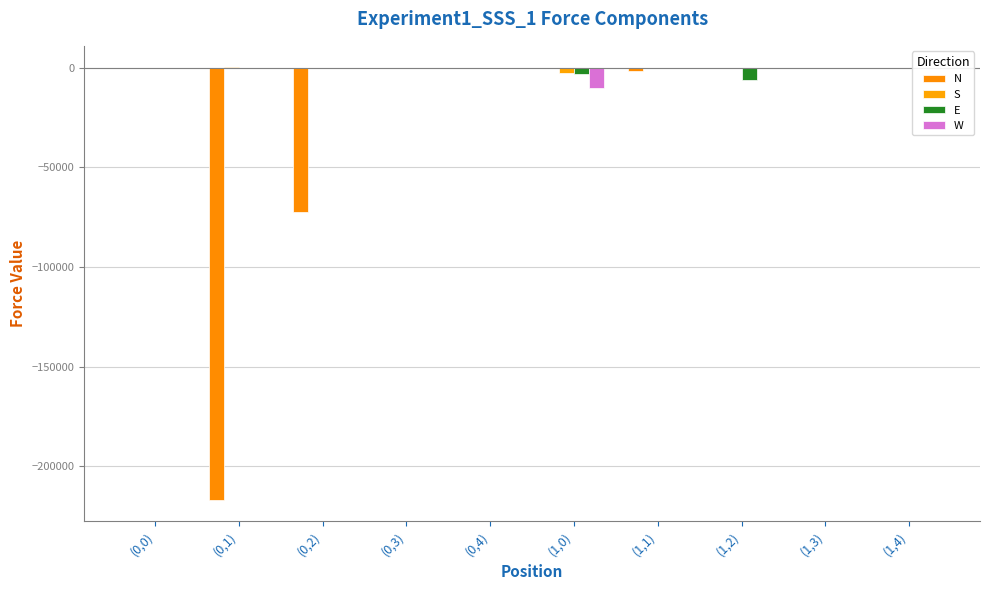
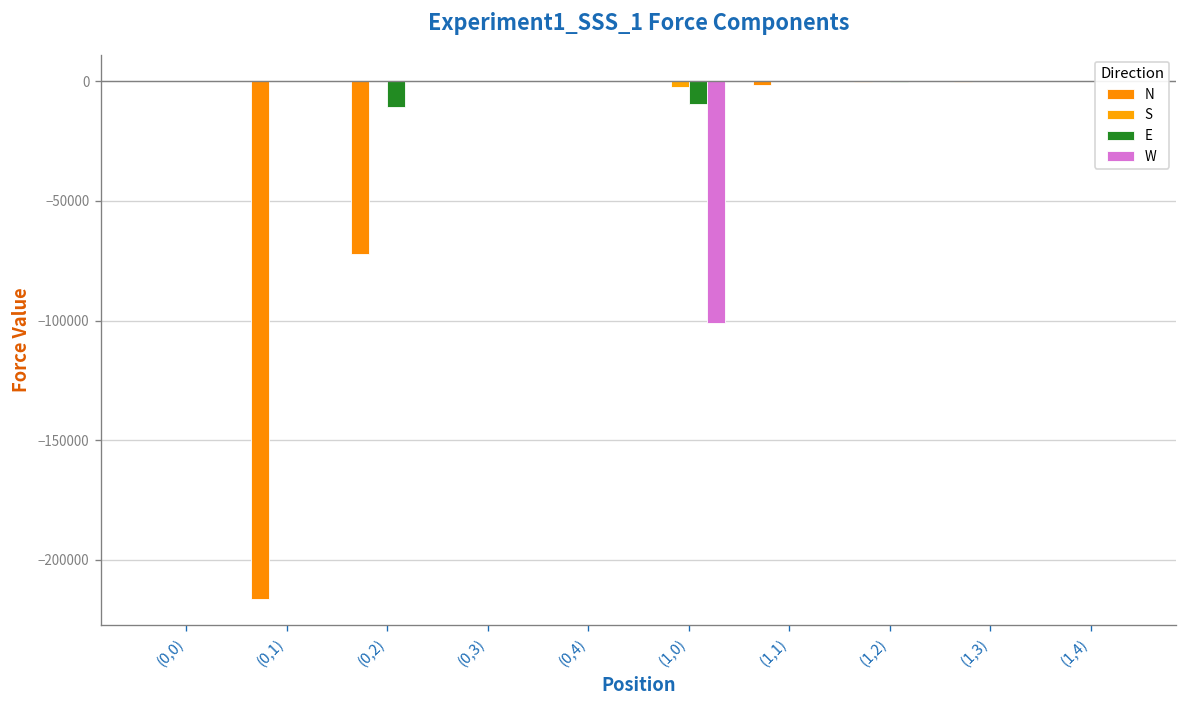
  {
    "E": {
      "(0,0)": 0,
-     "(0,2)": 0,
+     "(0,2)": -11000,
      "(0,3)": 0,
-     "(1,0)": -3000,
-     "(1,2)": -6000
+     "(1,0)": -9000,
+     "(1,2)": 0
    },
    "W": {
      "(0,0)": 0,
      "(0,1)": 0,
      "(0,2)": 0,
      "(0,3)": 0,
      "(0,4)": 0,
-     "(1,0)": -10000
+     "(1,0)": -101000
    }
  }
